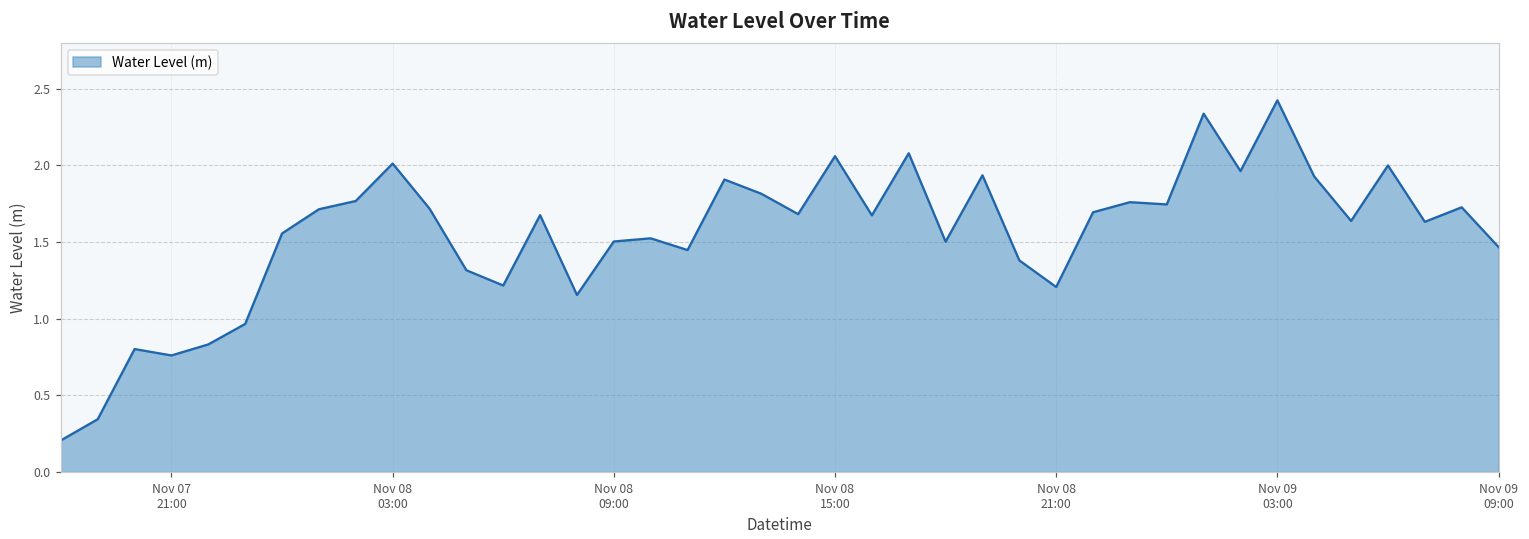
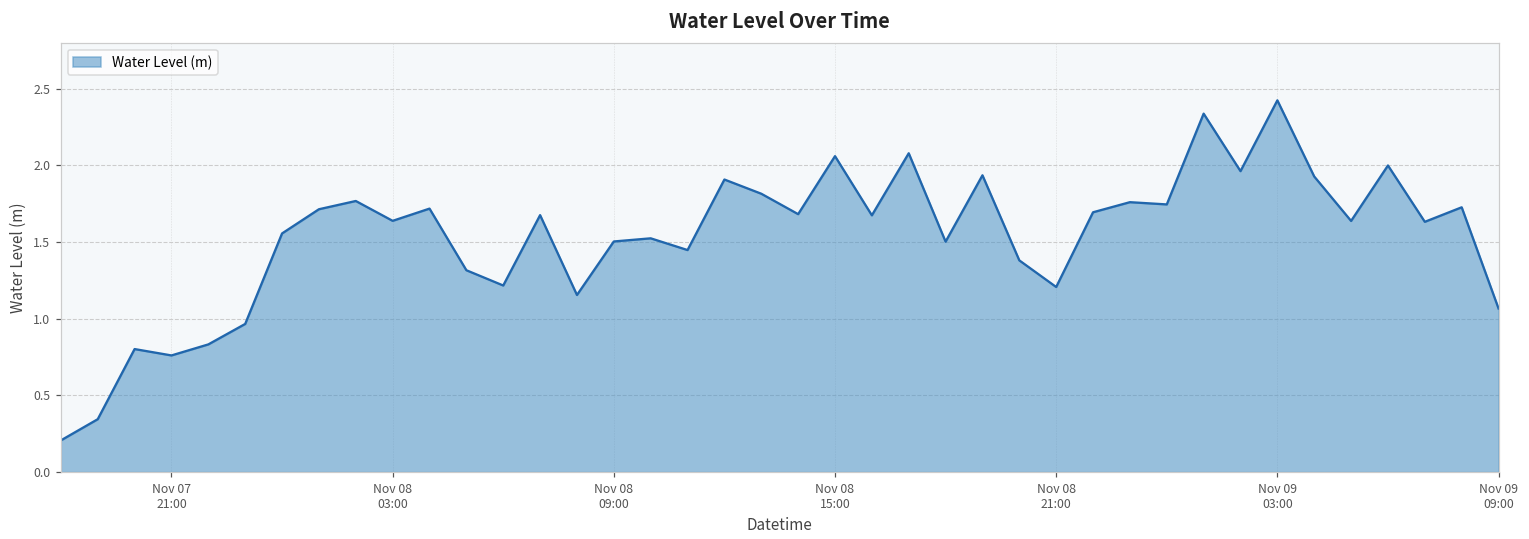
  {
    "Nov 07 21:00": 0.76,
-   "Nov 08 03:00": 2.01,
+   "Nov 08 03:00": 1.64,
    "Nov 08 09:00": 1.50,
    "Nov 08 15:00": 2.06,
    "Nov 08 21:00": 1.21,
    "Nov 09 03:00": 2.42,
-   "Nov 09 09:00": 1.47
+   "Nov 09 09:00": 1.07
  }
